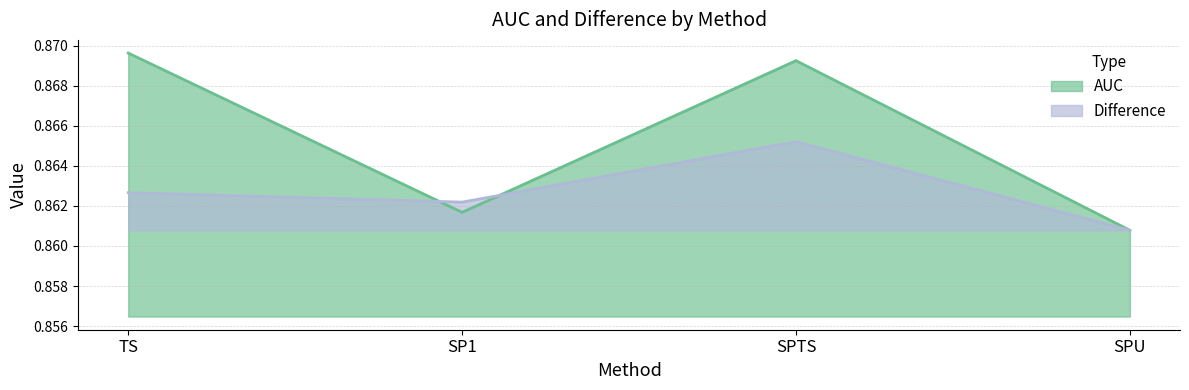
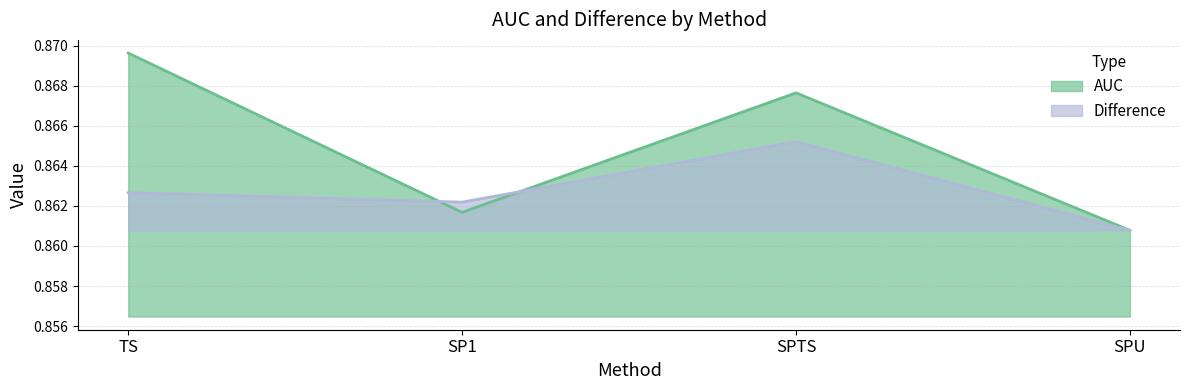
  {
    "AUC": {
      "TS": 0.8696,
      "SP1": 0.8617,
-     "SPTS": 0.8692
+     "SPTS": 0.8676
    },
    "Difference": {
      "TS": 0.8627,
      "SP1": 0.8622,
      "SPTS": 0.8652
    }
  }
